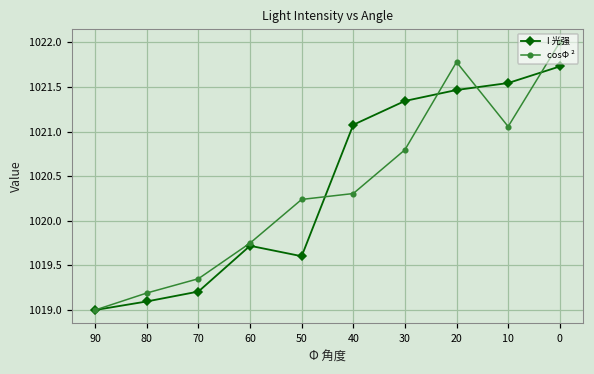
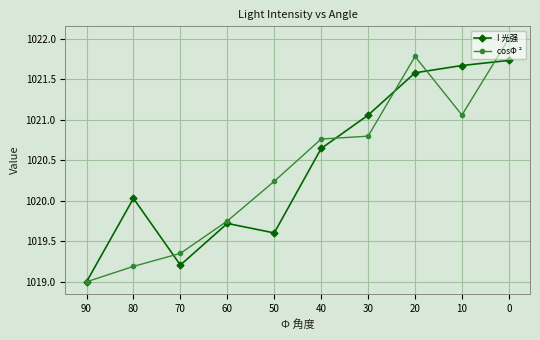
  {
    "I 光强": {
-     "80": 1019.1,
+     "80": 1020.0,
      "70": 1019.2,
      "50": 1019.6,
-     "40": 1021.1,
-     "30": 1021.3,
-     "20": 1021.5,
-     "10": 1021.5,
+     "40": 1020.6,
+     "30": 1021.1,
+     "20": 1021.6,
+     "10": 1021.7,
      "0": 1021.7
    },
    "cosΦ ²": {
      "80": 1019.2,
      "70": 1019.4,
      "50": 1020.2,
-     "40": 1020.3,
+     "40": 1020.8,
      "30": 1020.8,
      "20": 1021.8,
      "10": 1021.1
    }
  }
